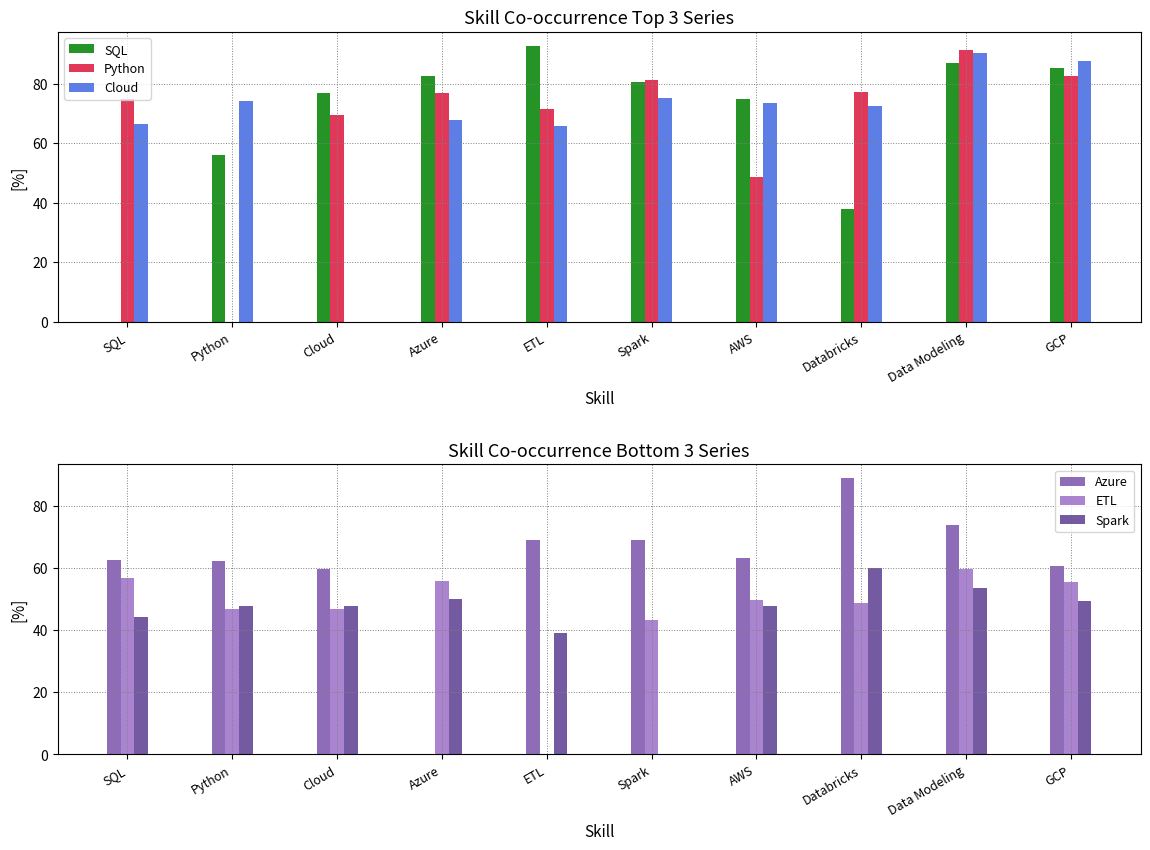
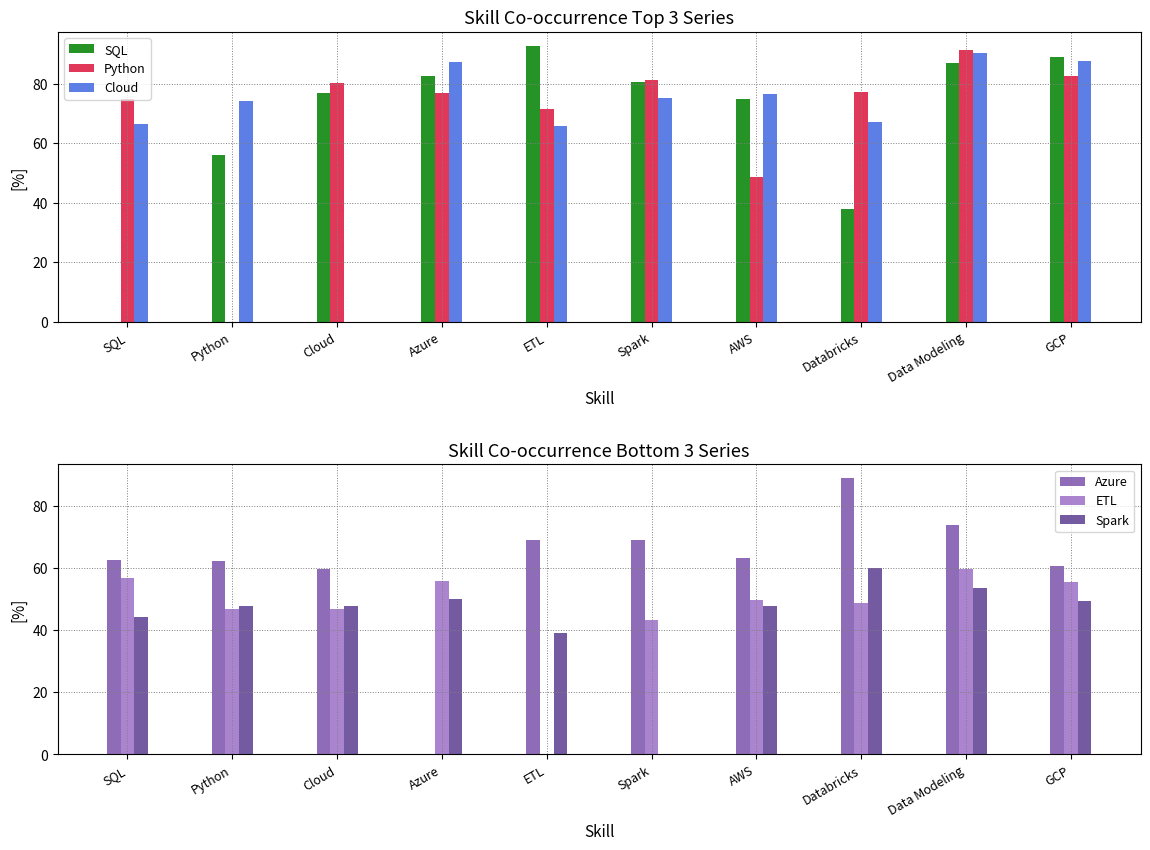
  {
    "Skill Co-occurrence Top 3 Series": {
      "SQL": {
        "SQL": 0,
        "Python": 56,
        "Cloud": 77,
        "Azure": 83,
        "ETL": 93,
        "Spark": 81,
        "AWS": 75,
        "Databricks": 38,
        "Data Modeling": 87,
-       "GCP": 85
+       "GCP": 89
      },
      "Python": {
        "Python": 0,
-       "Cloud": 70,
+       "Cloud": 80,
        "Azure": 77,
        "ETL": 71,
        "Spark": 81,
        "AWS": 49,
        "Databricks": 77,
        "Data Modeling": 91,
        "GCP": 83
      },
      "Cloud": {
        "SQL": 67,
        "Python": 74,
        "Cloud": 0,
-       "Azure": 68,
+       "Azure": 87,
        "ETL": 66,
        "Spark": 75,
-       "AWS": 73,
-       "Databricks": 72,
+       "AWS": 77,
+       "Databricks": 67,
        "Data Modeling": 90,
        "GCP": 88
      }
    }
  }
